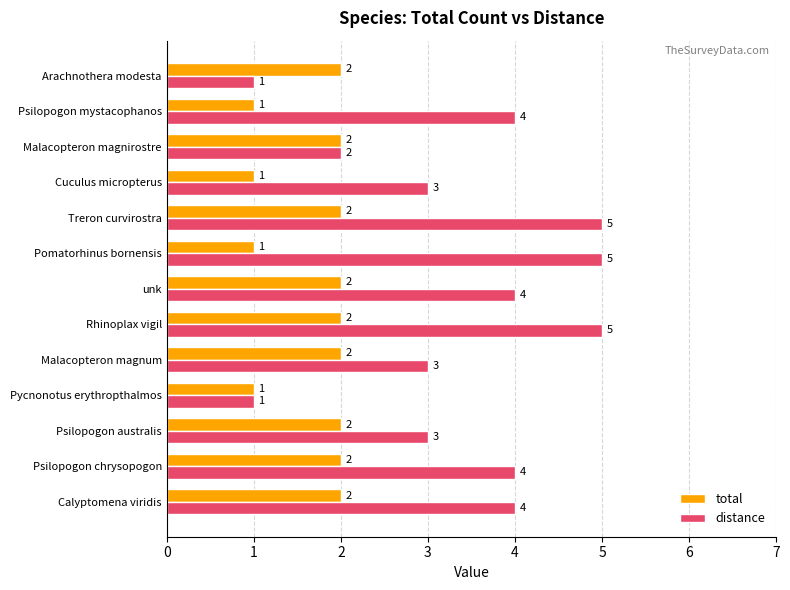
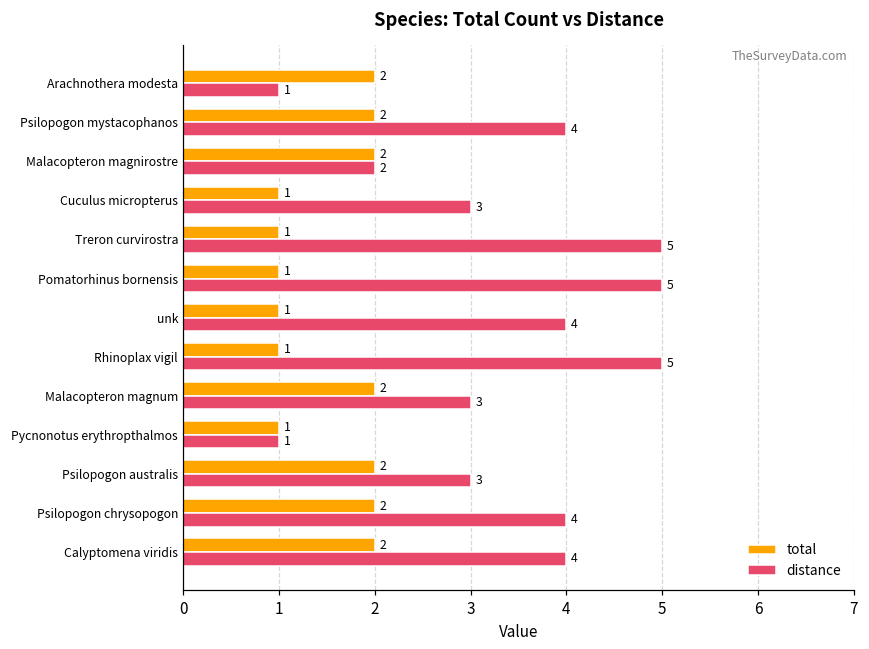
  {
    "total": {
      "Arachnothera modesta": 2,
-     "Psilopogon mystacophanos": 1,
+     "Psilopogon mystacophanos": 2,
      "Malacopteron magnirostre": 2,
      "Cuculus micropterus": 1,
-     "Treron curvirostra": 2,
+     "Treron curvirostra": 1,
      "Pomatorhinus bornensis": 1,
-     "unk": 2,
-     "Rhinoplax vigil": 2,
+     "unk": 1,
+     "Rhinoplax vigil": 1,
      "Malacopteron magnum": 2,
      "Pycnonotus erythropthalmos": 1,
      "Psilopogon australis": 2,
      "Psilopogon chrysopogon": 2,
      "Calyptomena viridis": 2
    },
    "distance": {
      "Arachnothera modesta": 1,
      "Psilopogon mystacophanos": 4,
      "Malacopteron magnirostre": 2,
      "Cuculus micropterus": 3,
      "Treron curvirostra": 5,
      "Pomatorhinus bornensis": 5,
      "unk": 4,
      "Rhinoplax vigil": 5,
      "Malacopteron magnum": 3,
      "Pycnonotus erythropthalmos": 1,
      "Psilopogon australis": 3,
      "Psilopogon chrysopogon": 4,
      "Calyptomena viridis": 4
    }
  }
